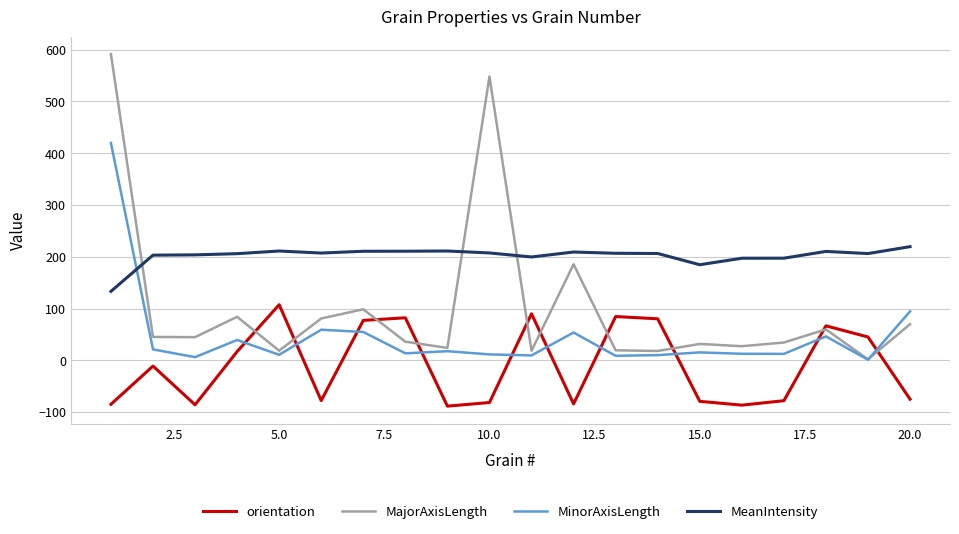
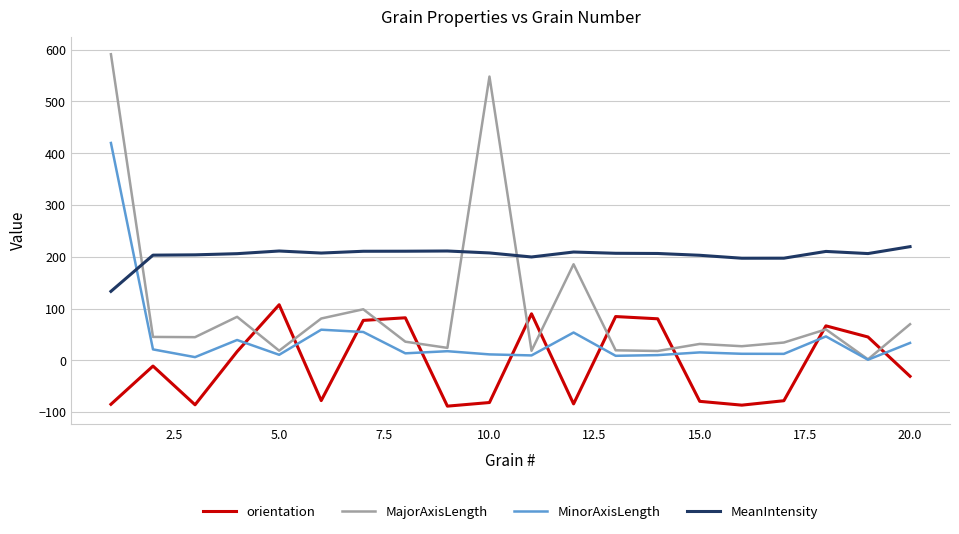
  {
    "orientation": {
      "5.0": 110,
      "10.0": -80,
      "15.0": -80,
-     "20.0": -80
+     "20.0": -30
    },
    "MajorAxisLength": {
      "5.0": 20,
      "10.0": 550,
      "15.0": 30,
      "20.0": 70
    },
    "MinorAxisLength": {
      "5.0": 10,
      "10.0": 10,
      "15.0": 20,
-     "20.0": 90
+     "20.0": 30
    },
    "MeanIntensity": {
      "5.0": 210,
      "10.0": 210,
-     "15.0": 180,
+     "15.0": 200,
      "20.0": 220
    }
  }
